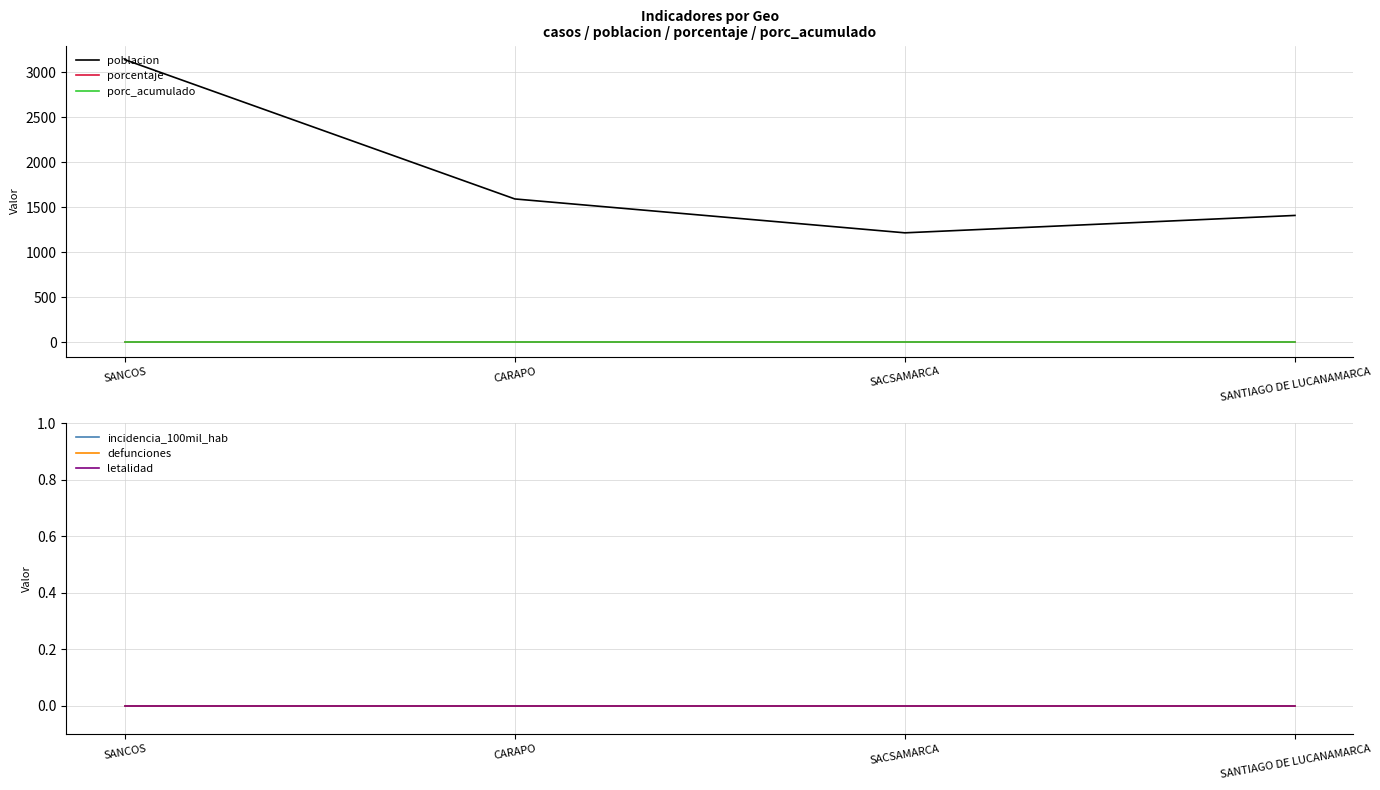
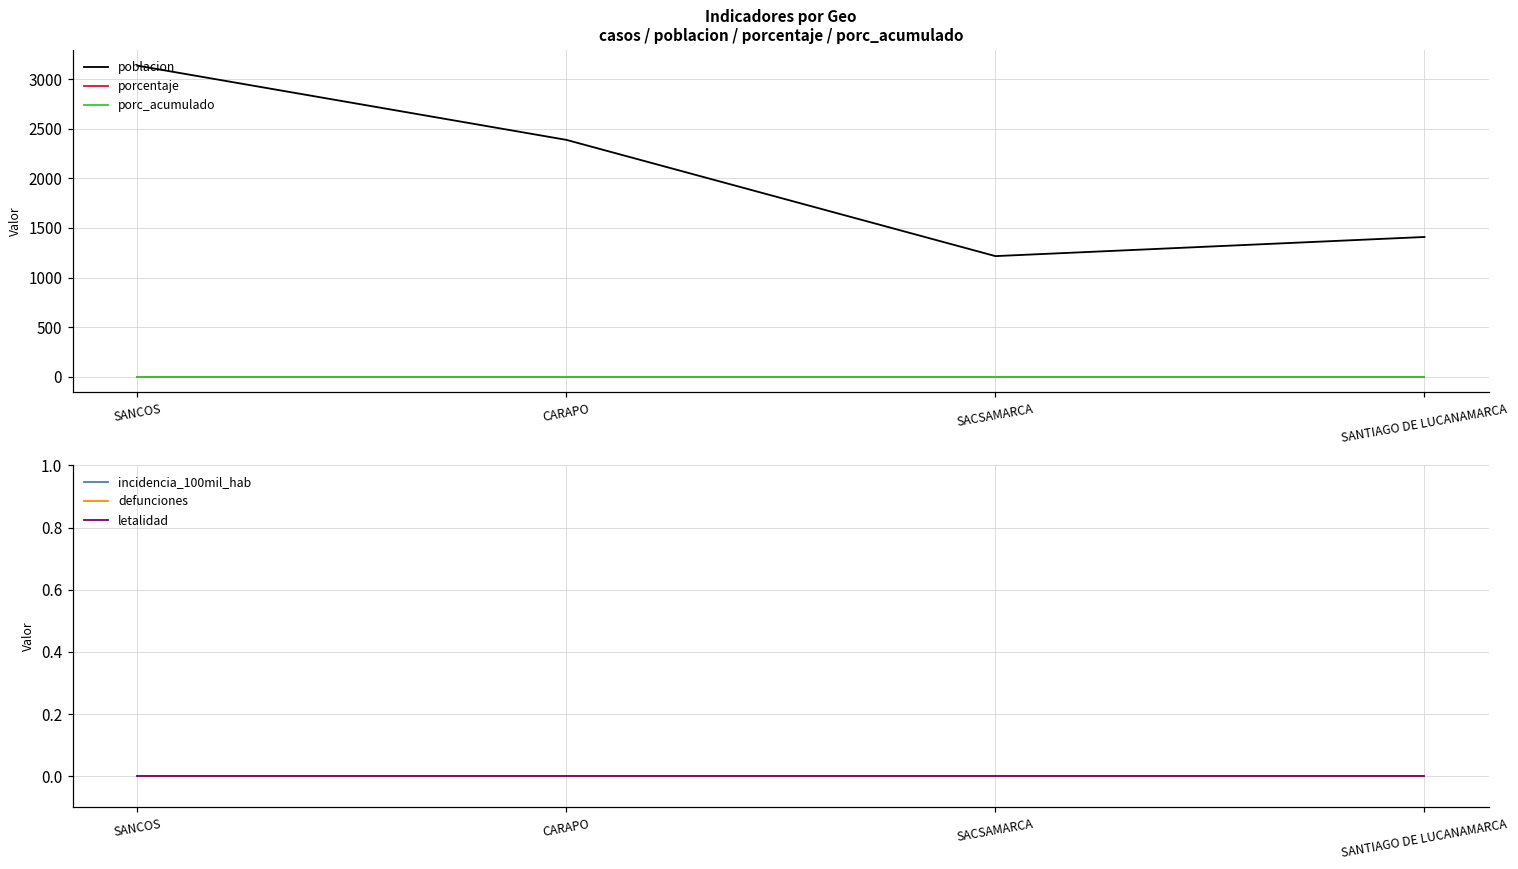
  {
    "Indicadores por Geo casos / poblacion / porcentaje / porc_acumulado": {
      "poblacion": {
        "SANCOS": 3100,
-       "CARAPO": 1600,
+       "CARAPO": 2400,
        "SACSAMARCA": 1200,
        "SANTIAGO DE LUCANAMARCA": 1400
      },
      "porc_acumulado": {
        "SANCOS": 0,
        "CARAPO": 0,
        "SACSAMARCA": 0,
        "SANTIAGO DE LUCANAMARCA": 0
      }
    }
  }
